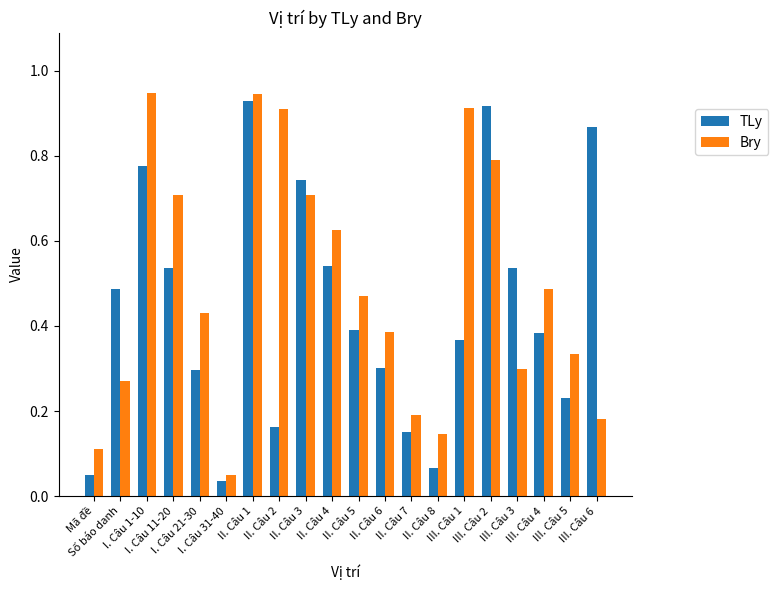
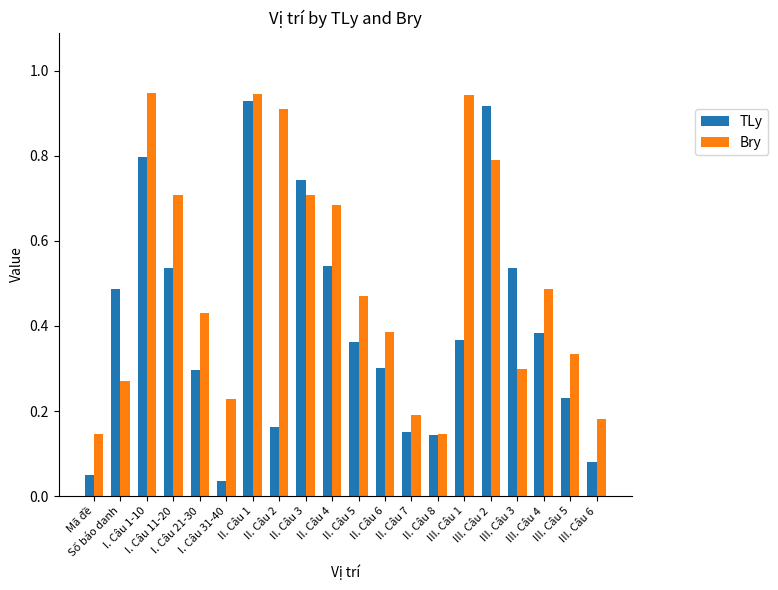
  {
    "TLy": {
      "Mã đề": 0.05,
      "Số báo danh": 0.49,
-     "I. Câu 1-10": 0.78,
+     "I. Câu 1-10": 0.80,
      "I. Câu 11-20": 0.54,
      "I. Câu 21-30": 0.30,
      "I. Câu 31-40": 0.03,
      "II. Câu 1": 0.93,
      "II. Câu 2": 0.16,
      "II. Câu 3": 0.74,
      "II. Câu 4": 0.54,
-     "II. Câu 5": 0.39,
+     "II. Câu 5": 0.36,
      "II. Câu 6": 0.30,
      "II. Câu 7": 0.15,
-     "II. Câu 8": 0.07,
+     "II. Câu 8": 0.14,
      "III. Câu 1": 0.37,
      "III. Câu 2": 0.92,
      "III. Câu 3": 0.54,
      "III. Câu 4": 0.38,
      "III. Câu 5": 0.23,
-     "III. Câu 6": 0.87
+     "III. Câu 6": 0.08
    },
    "Bry": {
-     "Mã đề": 0.11,
+     "Mã đề": 0.15,
      "Số báo danh": 0.27,
      "I. Câu 1-10": 0.95,
      "I. Câu 11-20": 0.71,
      "I. Câu 21-30": 0.43,
-     "I. Câu 31-40": 0.05,
+     "I. Câu 31-40": 0.23,
      "II. Câu 1": 0.94,
      "II. Câu 2": 0.91,
      "II. Câu 3": 0.71,
-     "II. Câu 4": 0.63,
+     "II. Câu 4": 0.68,
      "II. Câu 5": 0.47,
      "II. Câu 6": 0.39,
      "II. Câu 7": 0.19,
      "II. Câu 8": 0.15,
-     "III. Câu 1": 0.91,
+     "III. Câu 1": 0.94,
      "III. Câu 2": 0.79,
      "III. Câu 3": 0.30,
      "III. Câu 4": 0.49,
      "III. Câu 5": 0.33,
      "III. Câu 6": 0.18
    }
  }
